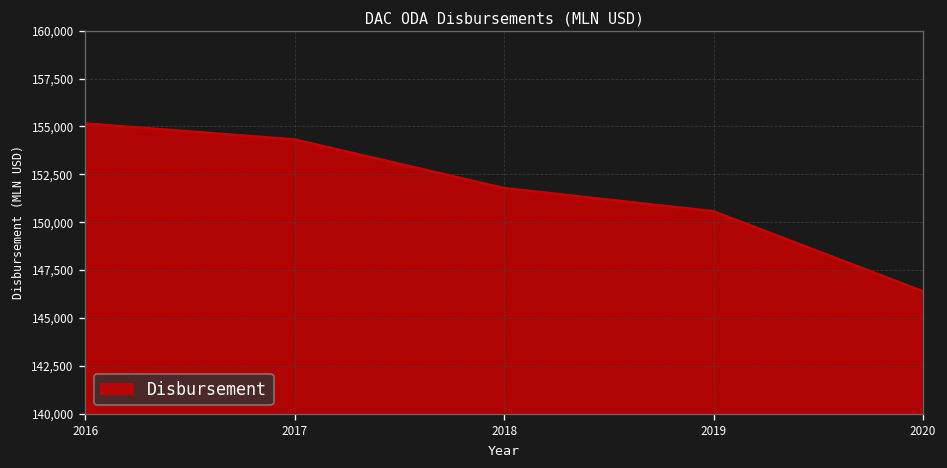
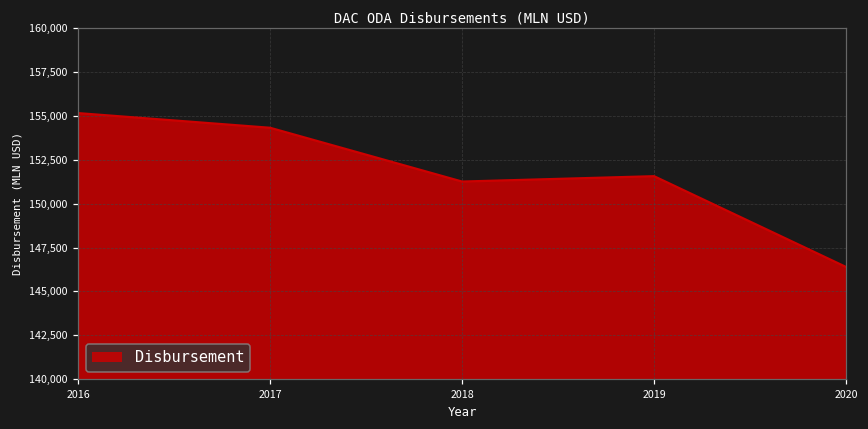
  {
    "2016": "155,200",
    "2017": "154,300",
-   "2018": "151,800",
-   "2019": "150,600",
+   "2018": "151,300",
+   "2019": "151,600",
    "2020": "146,400"
  }
